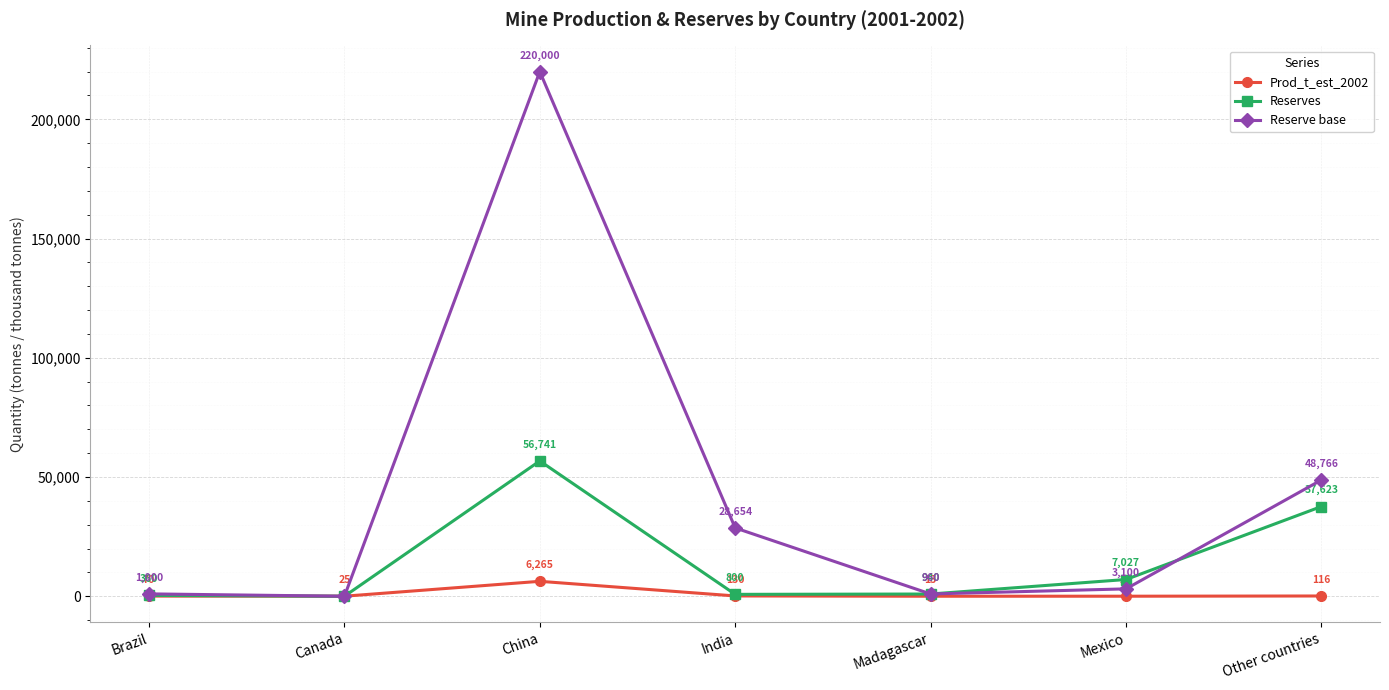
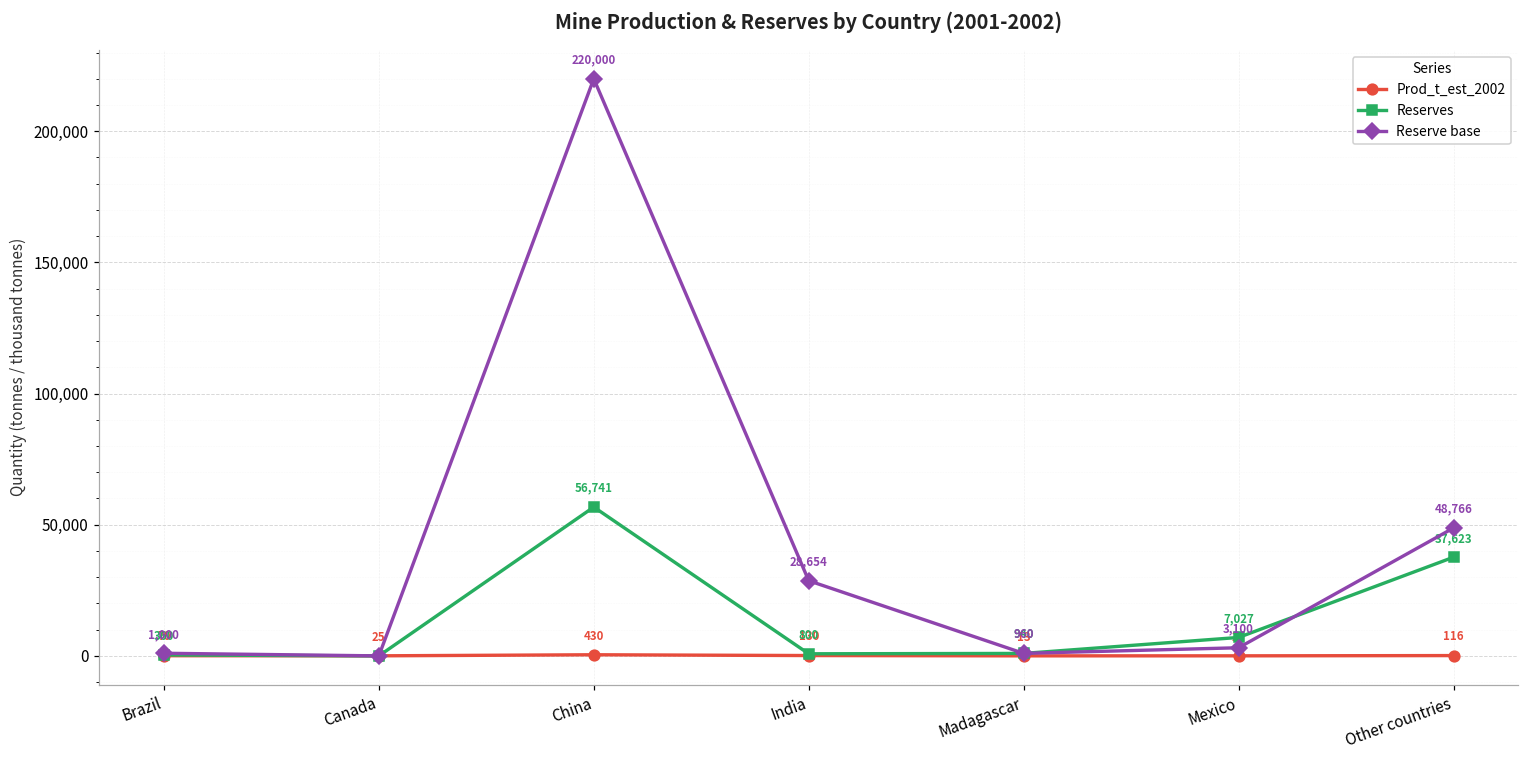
  {
    "Prod_t_est_2002": {
-     "China": "6,265",
+     "China": "430",
      "Other countries": "116"
    },
    "Reserves": {
      "China": "56,741",
      "Mexico": "7,027",
      "Other countries": "37,623"
    },
    "Reserve base": {
      "China": "220,000",
      "India": "28,654",
      "Other countries": "48,766"
    }
  }
